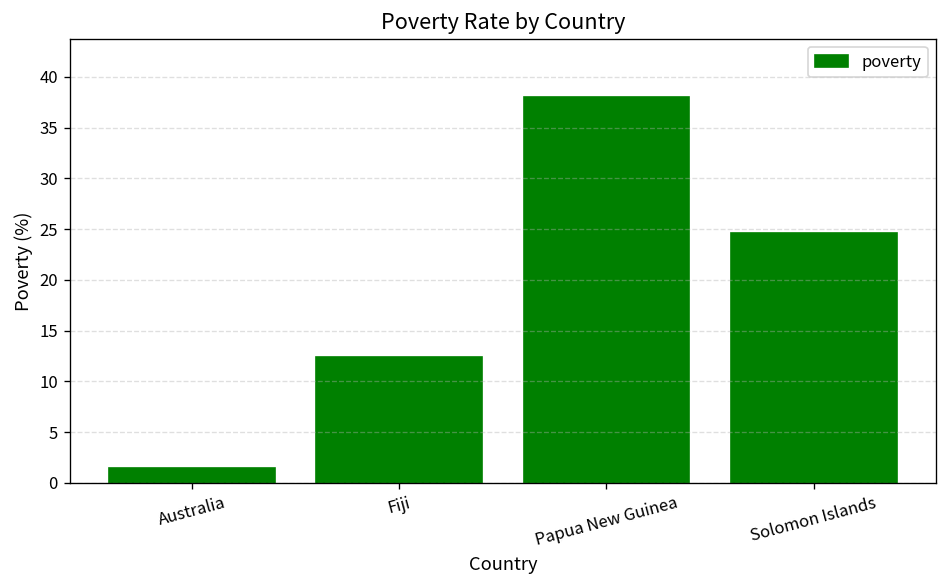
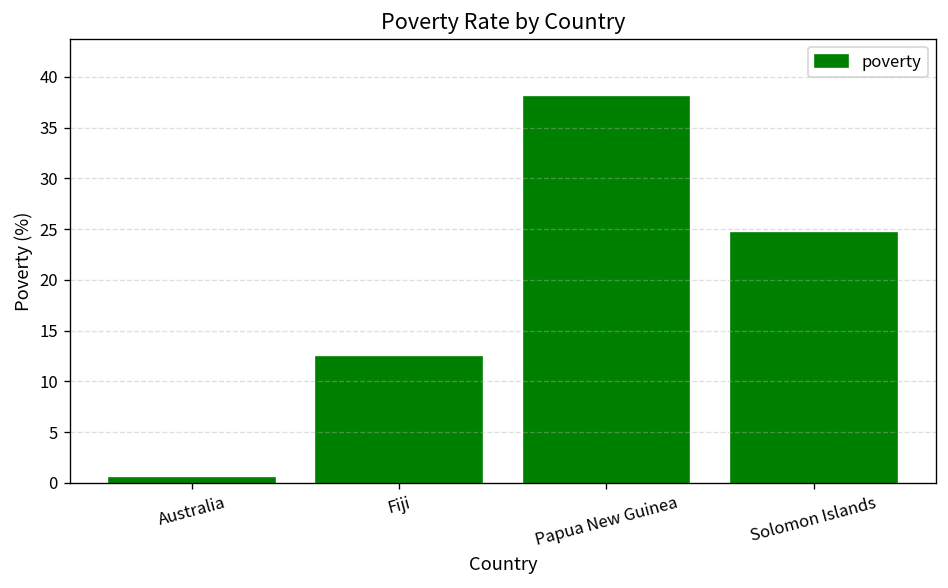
  {
-   "Australia": 2,
+   "Australia": 1,
    "Fiji": 12,
    "Papua New Guinea": 38,
    "Solomon Islands": 25
  }
